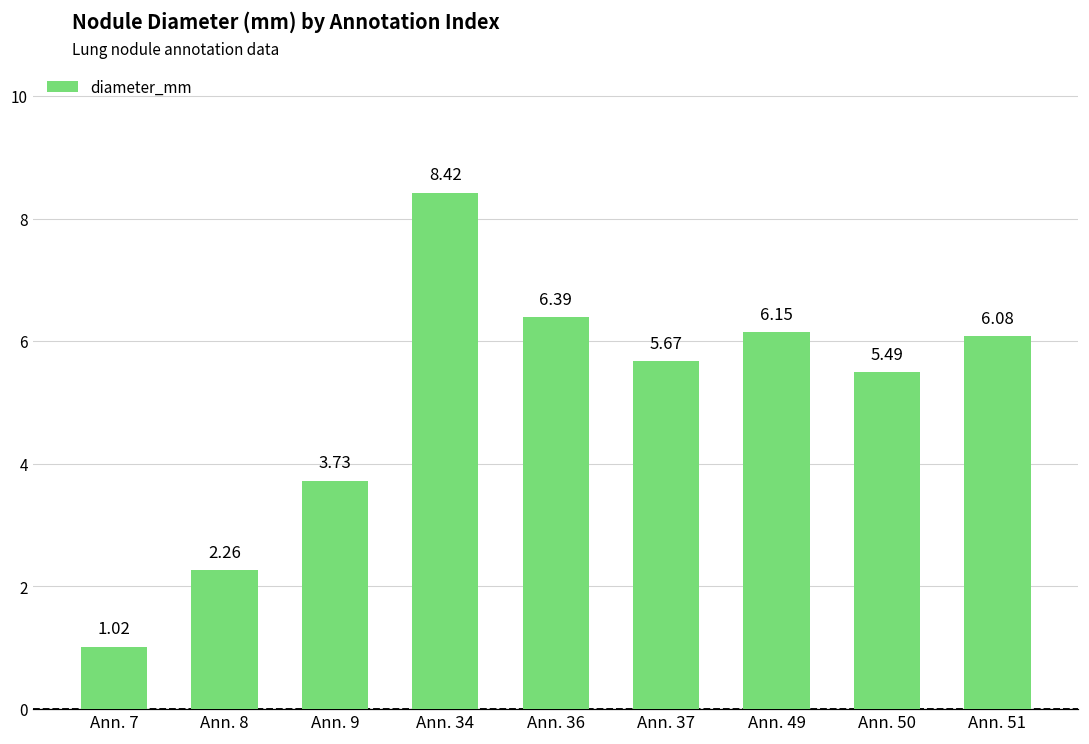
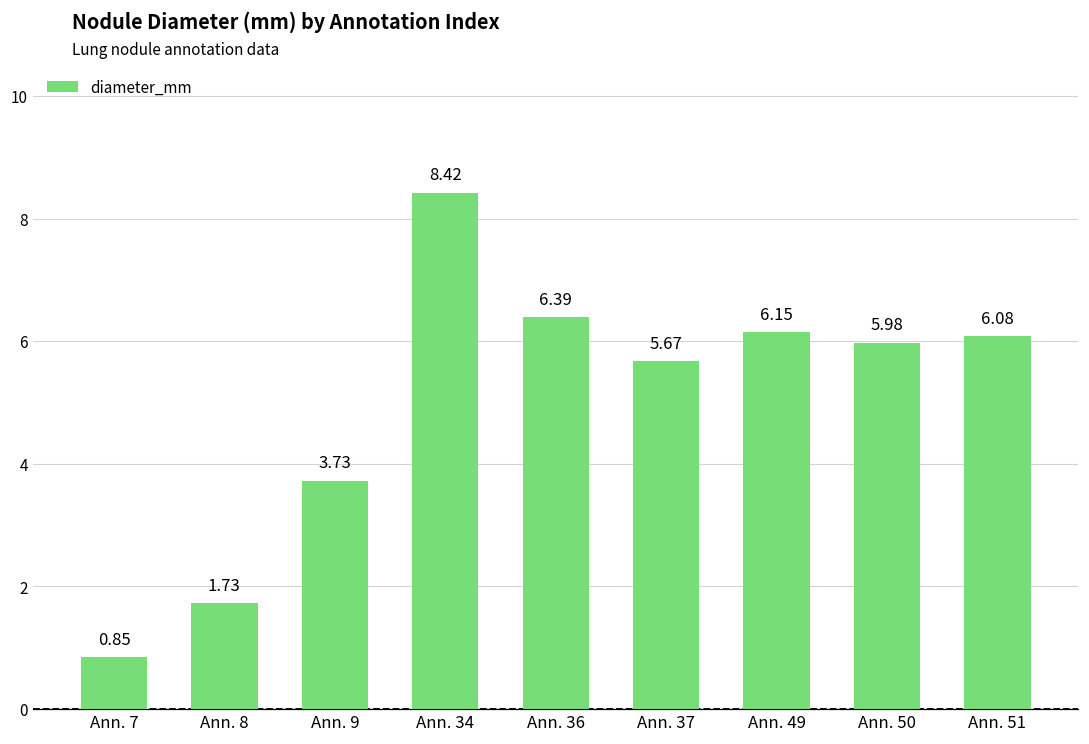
  {
-   "Ann. 7": 1.02,
-   "Ann. 8": 2.26,
+   "Ann. 7": 0.85,
+   "Ann. 8": 1.73,
    "Ann. 9": 3.73,
    "Ann. 34": 8.42,
    "Ann. 36": 6.39,
    "Ann. 37": 5.67,
    "Ann. 49": 6.15,
-   "Ann. 50": 5.49,
+   "Ann. 50": 5.98,
    "Ann. 51": 6.08
  }
